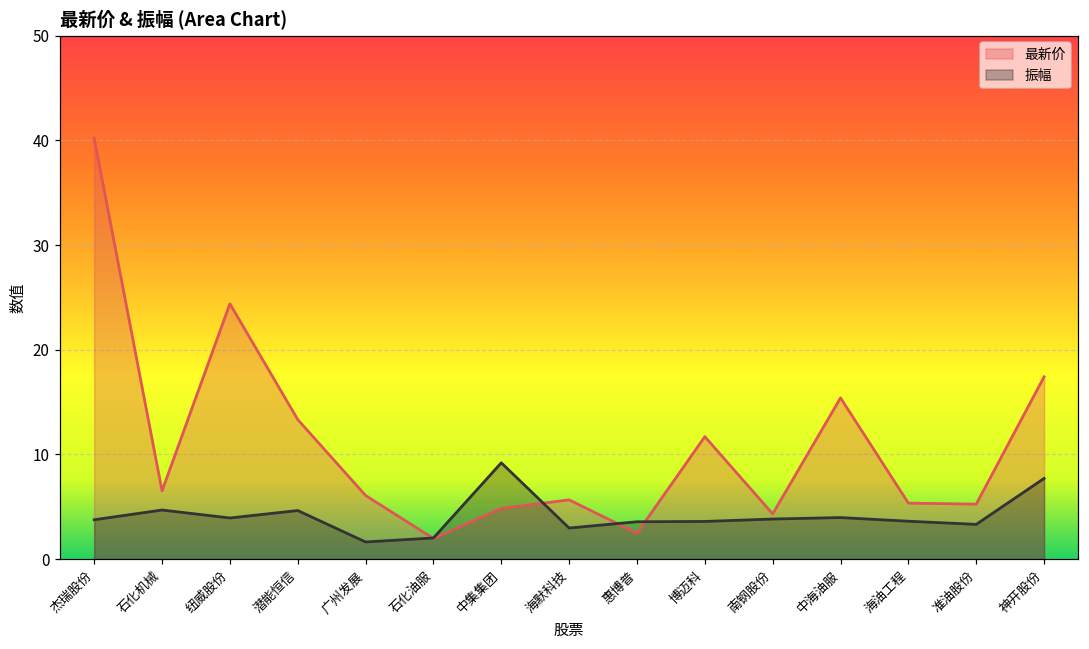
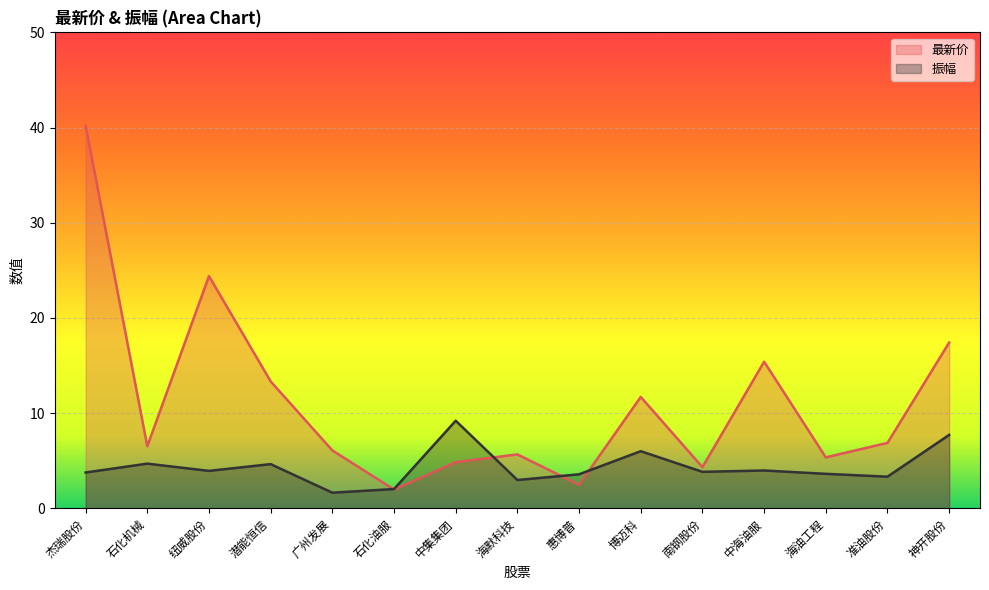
  {
    "最新价": {
      "杰瑞股份": 40,
      "石化机械": 7,
      "纽威股份": 24,
      "潜能恒信": 13,
      "广州发展": 6,
      "中集集团": 5,
      "海默科技": 6,
      "惠博普": 2,
      "博迈科": 12,
      "南钢股份": 4,
      "中海油服": 15,
      "海油工程": 5,
-     "准油股份": 5,
+     "准油股份": 7,
      "神开股份": 17
    },
    "振幅": {
      "杰瑞股份": 4,
      "石化机械": 5,
      "纽威股份": 4,
      "潜能恒信": 5,
      "广州发展": 2,
      "中集集团": 9,
      "海默科技": 3,
      "惠博普": 4,
-     "博迈科": 4,
+     "博迈科": 6,
      "南钢股份": 4,
      "中海油服": 4,
      "海油工程": 4,
      "准油股份": 3,
      "神开股份": 8
    }
  }
